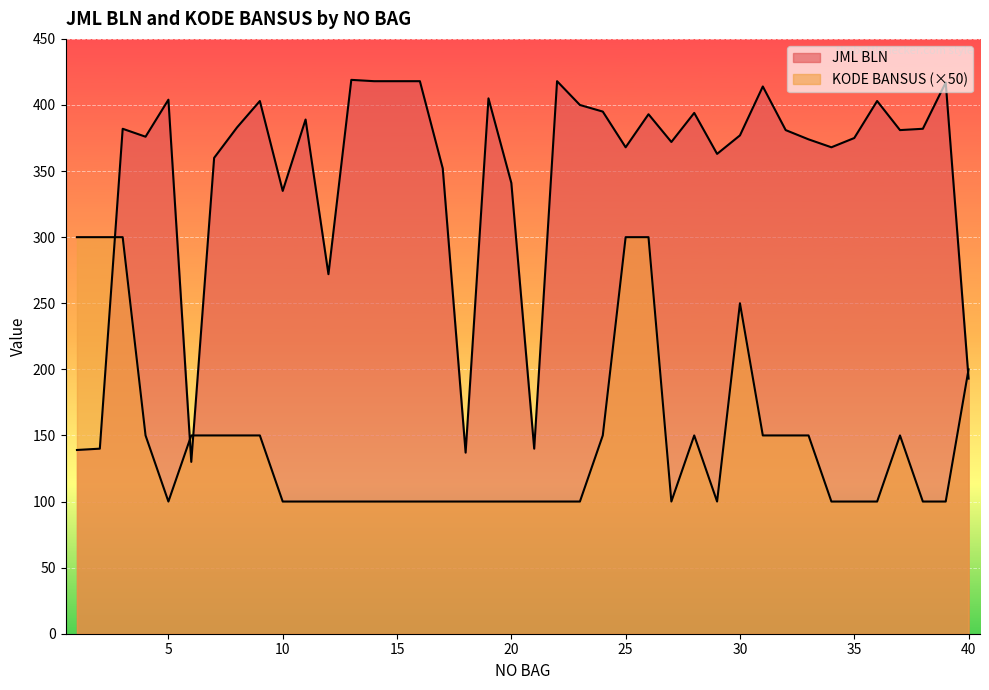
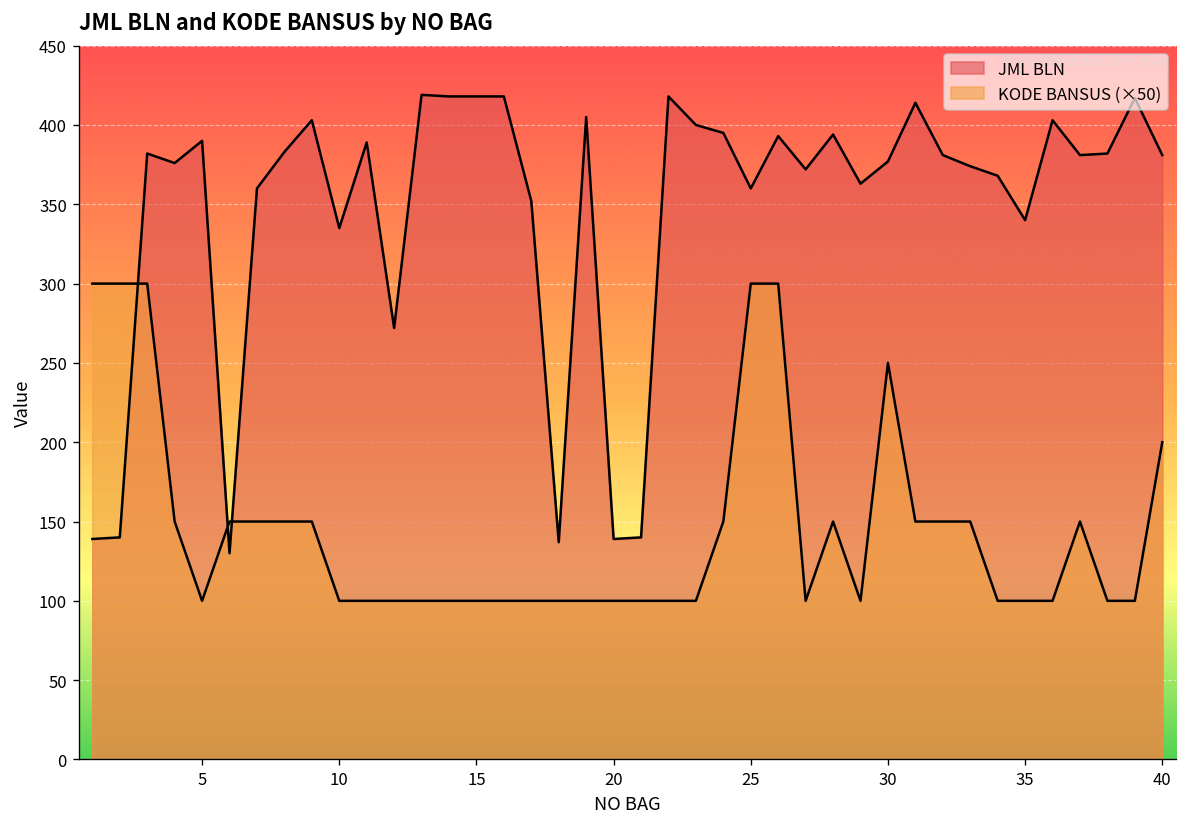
  {
    "JML BLN": {
-     "5": 404,
+     "5": 390,
      "10": 335,
      "15": 418,
-     "20": 341,
-     "25": 368,
+     "20": 139,
+     "25": 360,
      "30": 377,
-     "35": 375,
-     "40": 193
+     "35": 340,
+     "40": 381
    },
    "KODE BANSUS (×50)": {
      "5": 100,
      "10": 100,
      "15": 100,
      "20": 100,
      "25": 300,
      "30": 250,
      "35": 100,
      "40": 200
    }
  }
